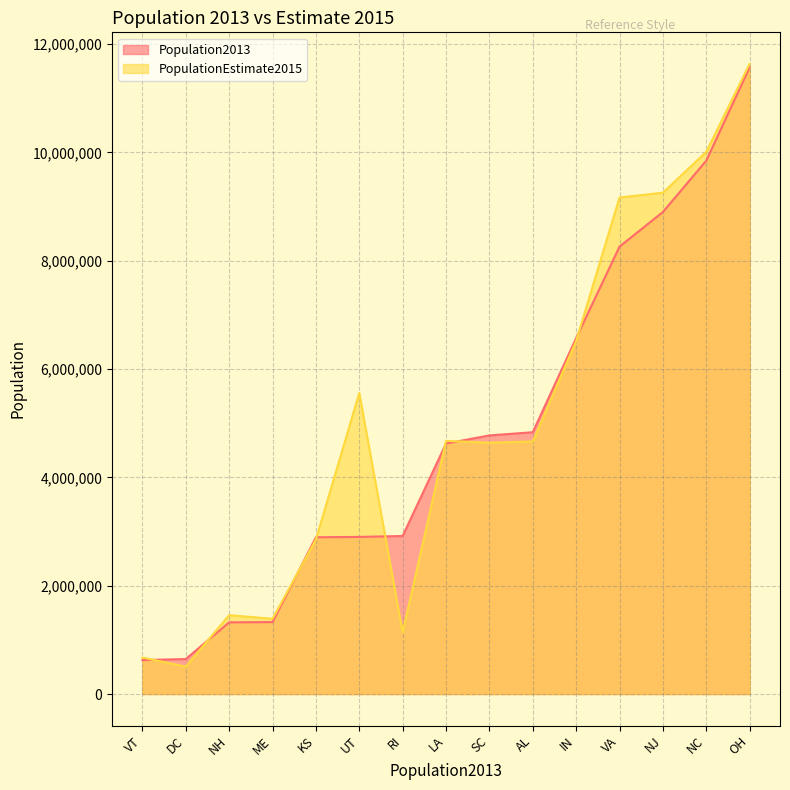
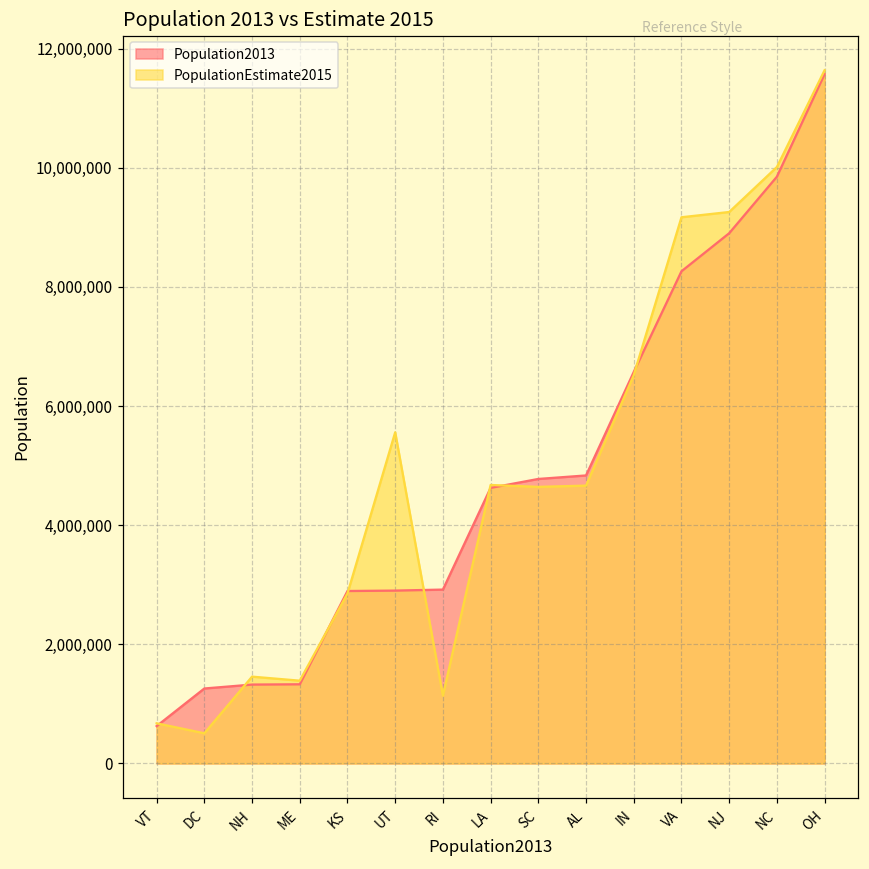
  {
    "Population2013": {
-     "DC": "600,000",
+     "DC": "1,300,000",
      "NH": "1,300,000",
      "ME": "1,300,000",
      "UT": "2,900,000",
      "RI": "2,900,000",
      "LA": "4,600,000",
      "SC": "4,800,000",
      "AL": "4,800,000",
      "IN": "6,600,000",
      "VA": "8,300,000",
      "NJ": "8,900,000",
      "NC": "9,800,000",
      "OH": "11,600,000"
    },
    "PopulationEstimate2015": {
      "DC": "500,000",
      "NH": "1,500,000",
      "ME": "1,400,000",
      "UT": "5,600,000",
      "RI": "1,100,000",
      "LA": "4,700,000",
      "SC": "4,600,000",
      "AL": "4,700,000",
      "IN": "6,500,000",
      "VA": "9,200,000",
      "NJ": "9,300,000",
      "NC": "10,000,000",
      "OH": "11,600,000"
    }
  }
